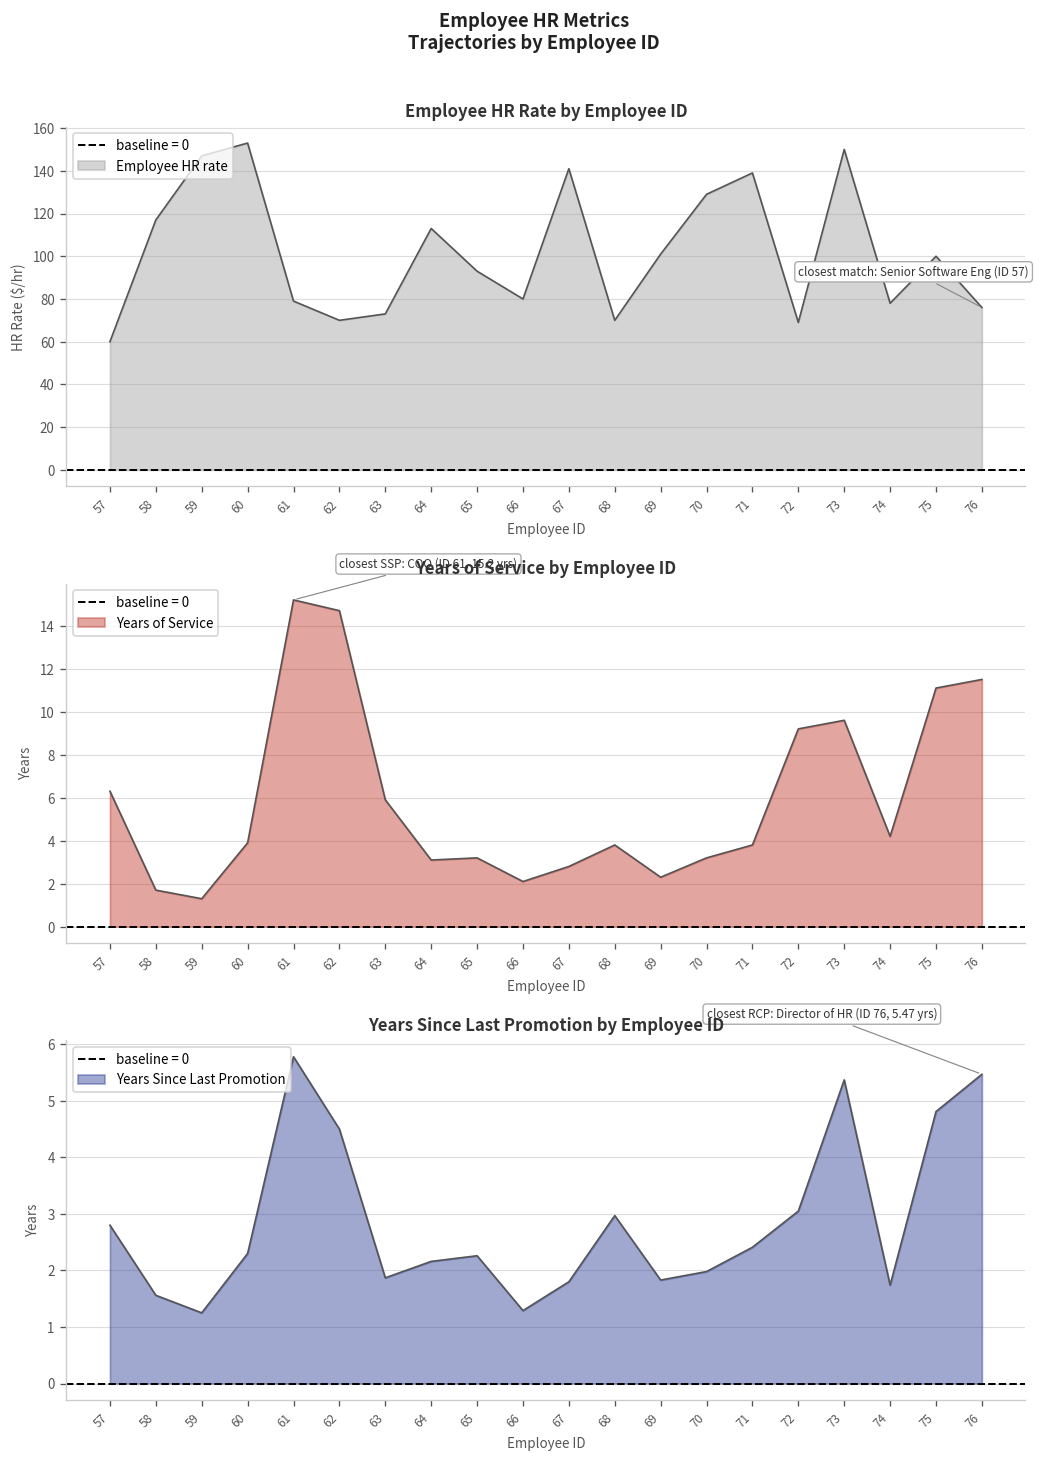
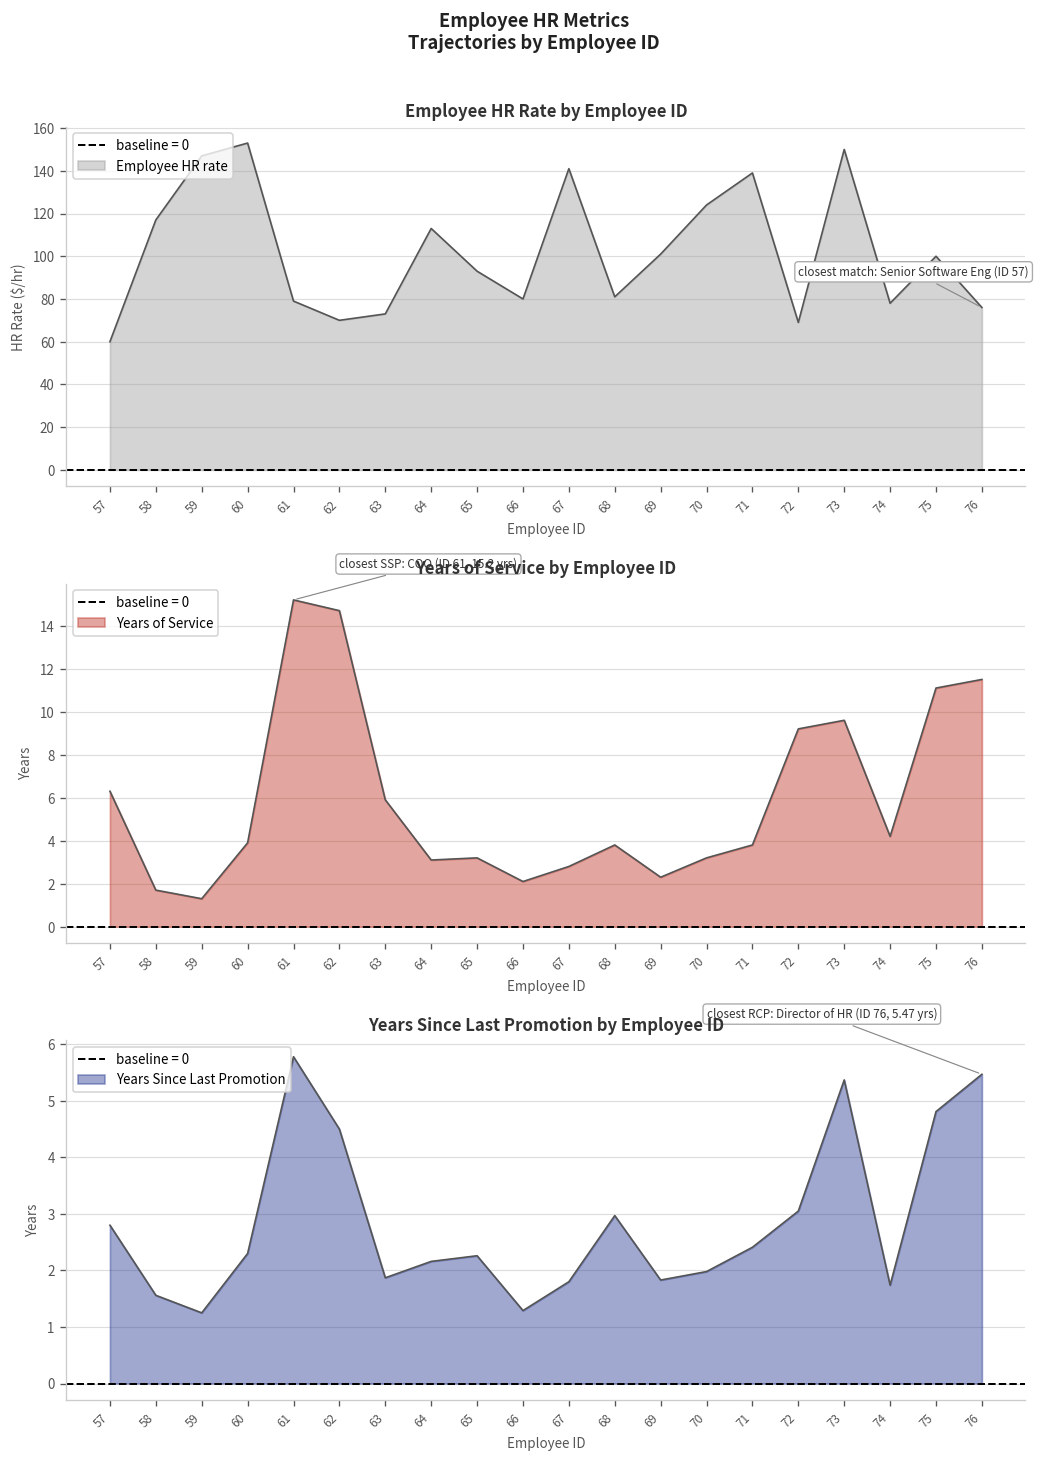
  {
    "Employee HR Rate by Employee ID": {
      "57": 60,
      "58": 117,
      "60": 153,
      "61": 79,
      "62": 70,
      "63": 73,
      "64": 113,
      "65": 93,
      "66": 80,
      "67": 141,
-     "68": 70,
+     "68": 81,
      "69": 101,
-     "70": 129,
+     "70": 124,
      "71": 139,
      "72": 69,
      "73": 150,
      "75": 100,
      "76": 76
    },
    "Years of Service by Employee ID": {
      "57": 6.3,
      "58": 1.7,
      "59": 1.3,
      "60": 3.9,
      "62": 14.7,
      "63": 5.9,
      "64": 3.1,
      "65": 3.2,
      "66": 2.1,
      "67": 2.8,
      "68": 3.8,
      "69": 2.3,
      "70": 3.2,
      "71": 3.8,
      "72": 9.2,
      "73": 9.6,
      "74": 4.2,
      "75": 11.1,
      "76": 11.5
    },
    "Years Since Last Promotion by Employee ID": {
      "57": 2.8,
      "58": 1.6,
      "59": 1.3,
      "60": 2.3,
      "61": 5.8,
      "62": 4.5,
      "63": 1.9,
      "64": 2.2,
      "65": 2.3,
      "66": 1.3,
      "67": 1.8,
      "68": 3.0,
      "69": 1.8,
      "70": 2.0,
      "71": 2.4,
      "72": 3.1,
      "73": 5.4,
      "74": 1.7,
      "75": 4.8
    }
  }
